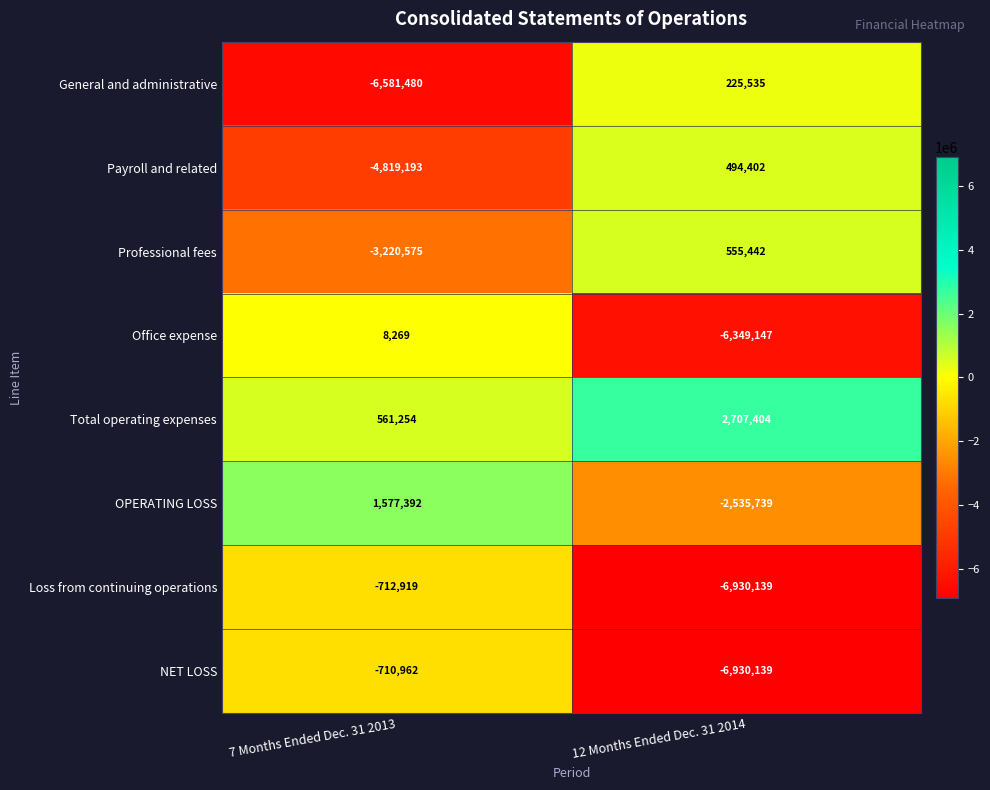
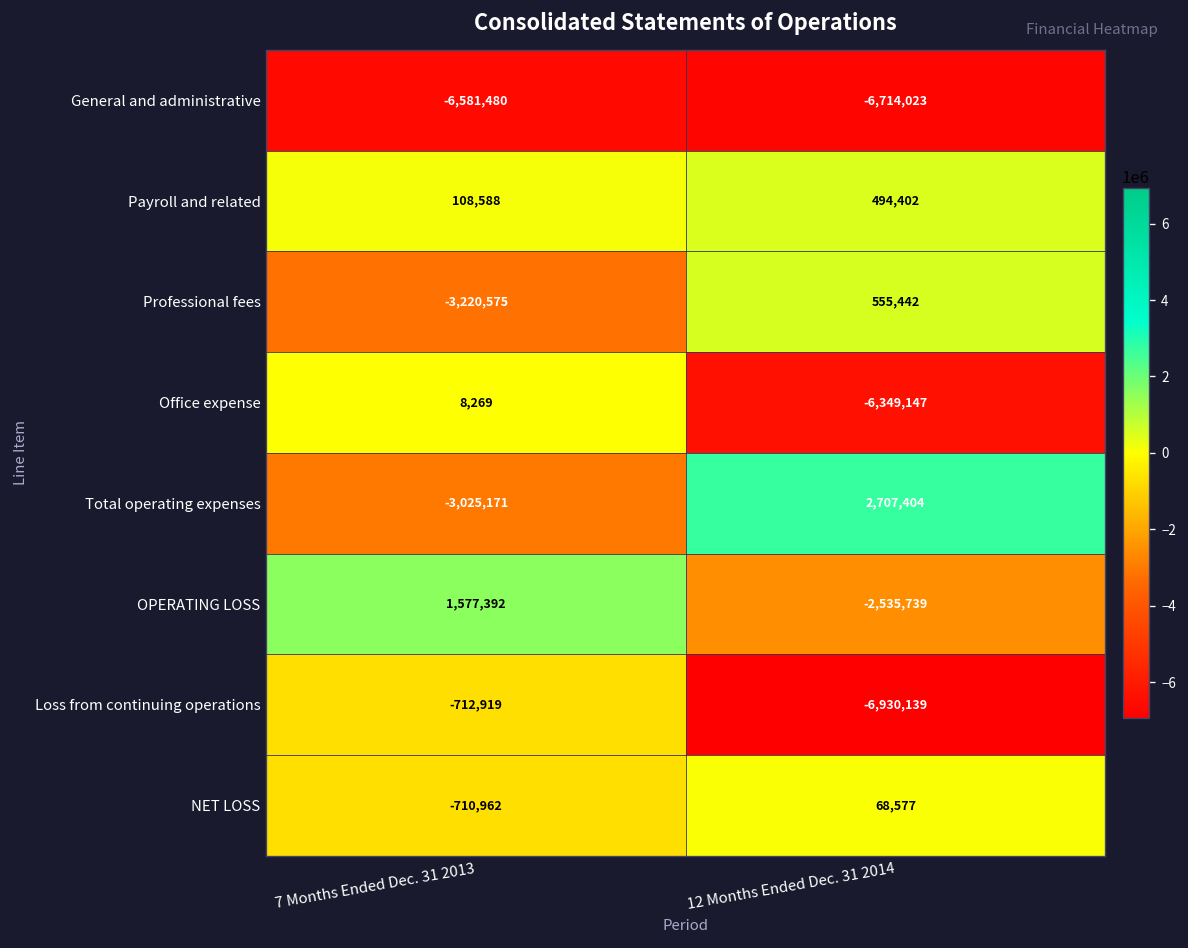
  {
    "General and administrative": {
      "7 Months Ended Dec. 31 2013": "-6,581,480",
-     "12 Months Ended Dec. 31 2014": "225,535"
+     "12 Months Ended Dec. 31 2014": "-6,714,023"
    },
    "Payroll and related": {
-     "7 Months Ended Dec. 31 2013": "-4,819,193",
+     "7 Months Ended Dec. 31 2013": "108,588",
      "12 Months Ended Dec. 31 2014": "494,402"
    },
    "Professional fees": {
      "7 Months Ended Dec. 31 2013": "-3,220,575",
      "12 Months Ended Dec. 31 2014": "555,442"
    },
    "Office expense": {
      "7 Months Ended Dec. 31 2013": "8,269",
      "12 Months Ended Dec. 31 2014": "-6,349,147"
    },
    "Total operating expenses": {
-     "7 Months Ended Dec. 31 2013": "561,254",
+     "7 Months Ended Dec. 31 2013": "-3,025,171",
      "12 Months Ended Dec. 31 2014": "2,707,404"
    },
    "OPERATING LOSS": {
      "7 Months Ended Dec. 31 2013": "1,577,392",
      "12 Months Ended Dec. 31 2014": "-2,535,739"
    },
    "Loss from continuing operations": {
      "7 Months Ended Dec. 31 2013": "-712,919",
      "12 Months Ended Dec. 31 2014": "-6,930,139"
    },
    "NET LOSS": {
      "7 Months Ended Dec. 31 2013": "-710,962",
-     "12 Months Ended Dec. 31 2014": "-6,930,139"
+     "12 Months Ended Dec. 31 2014": "68,577"
    }
  }
